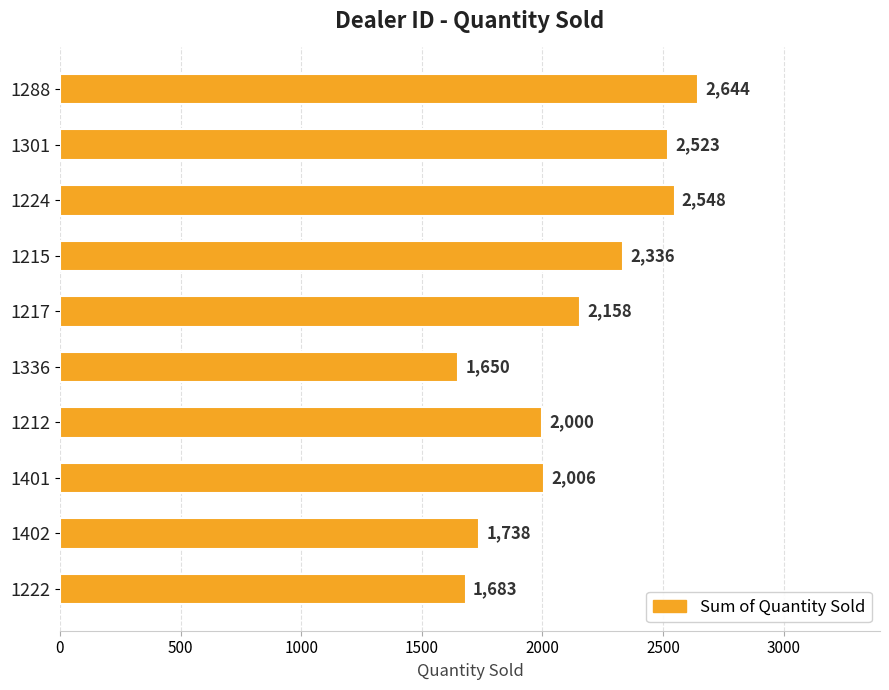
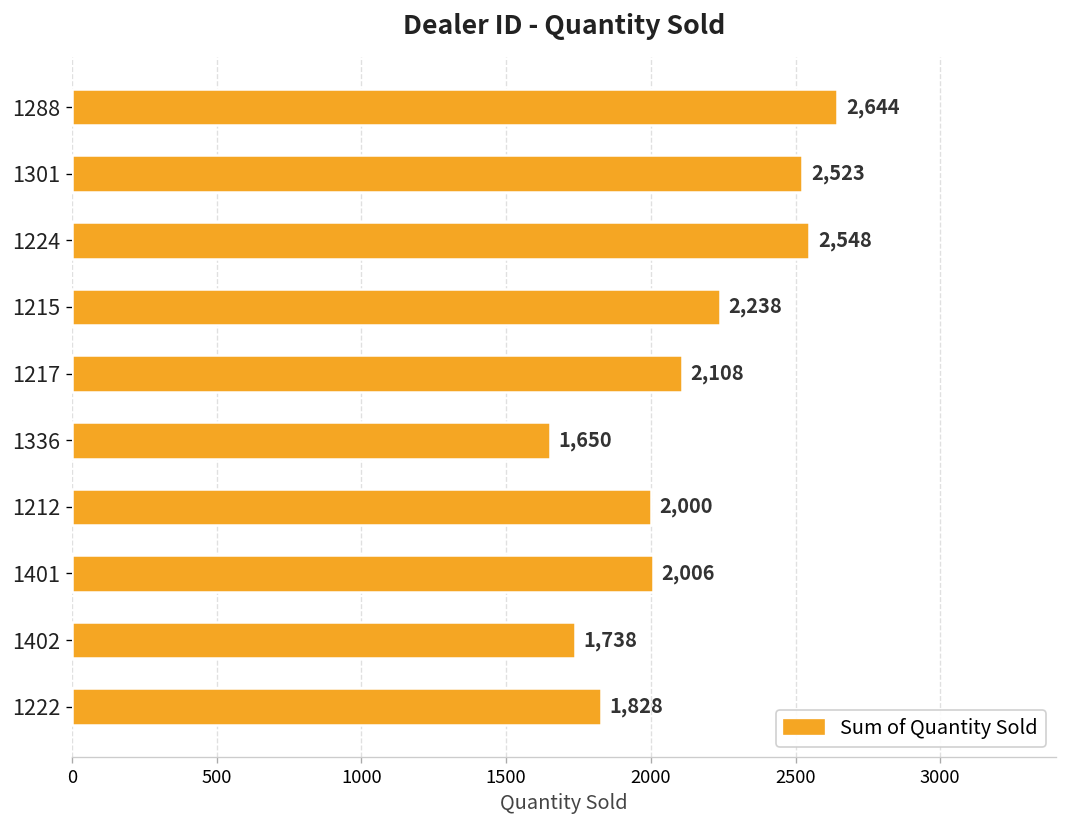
  {
    "1288": "2,644",
    "1301": "2,523",
    "1224": "2,548",
-   "1215": "2,336",
-   "1217": "2,158",
+   "1215": "2,238",
+   "1217": "2,108",
    "1336": "1,650",
    "1212": "2,000",
    "1401": "2,006",
    "1402": "1,738",
-   "1222": "1,683"
+   "1222": "1,828"
  }
